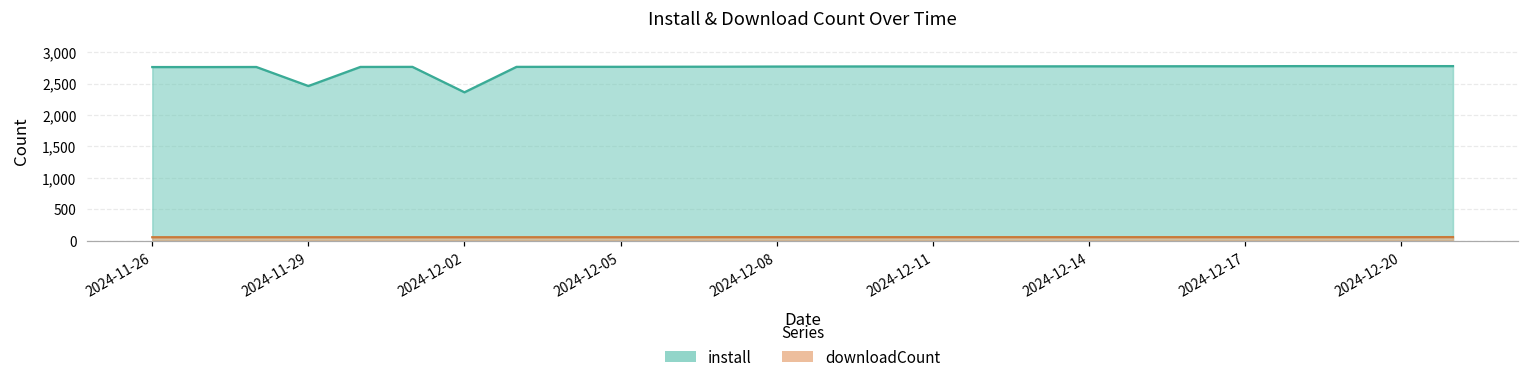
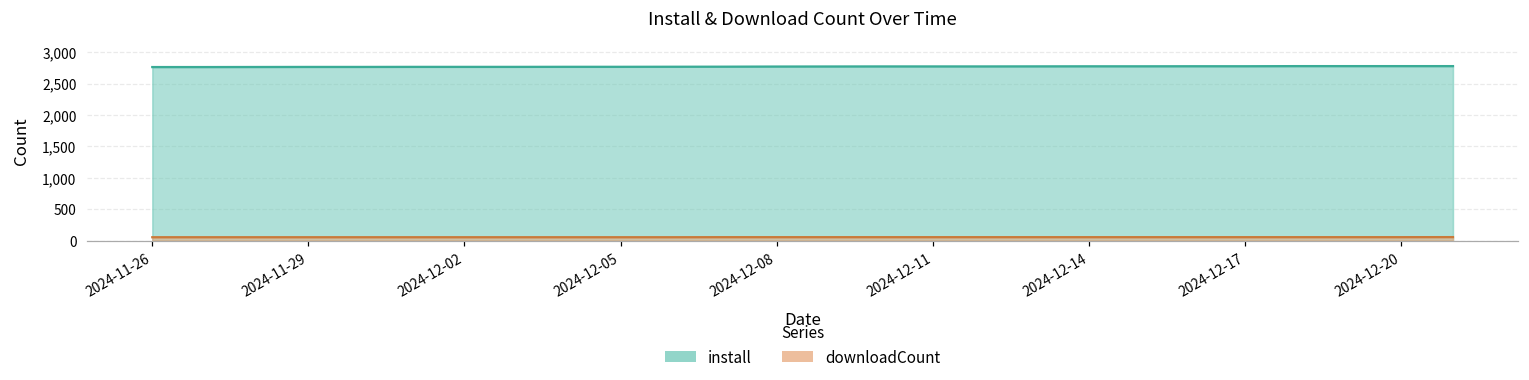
  {
    "install": {
      "2024-11-26": "2,800",
-     "2024-11-29": "2,500",
-     "2024-12-02": "2,400",
+     "2024-11-29": "2,800",
+     "2024-12-02": "2,800",
      "2024-12-05": "2,800",
      "2024-12-08": "2,800",
      "2024-12-11": "2,800",
      "2024-12-14": "2,800",
      "2024-12-17": "2,800",
      "2024-12-20": "2,800"
    },
    "downloadCount": {
      "2024-11-26": "100",
      "2024-11-29": "100",
      "2024-12-02": "100",
      "2024-12-05": "100",
      "2024-12-08": "100",
      "2024-12-11": "100",
      "2024-12-14": "100",
      "2024-12-17": "100",
      "2024-12-20": "100"
    }
  }
